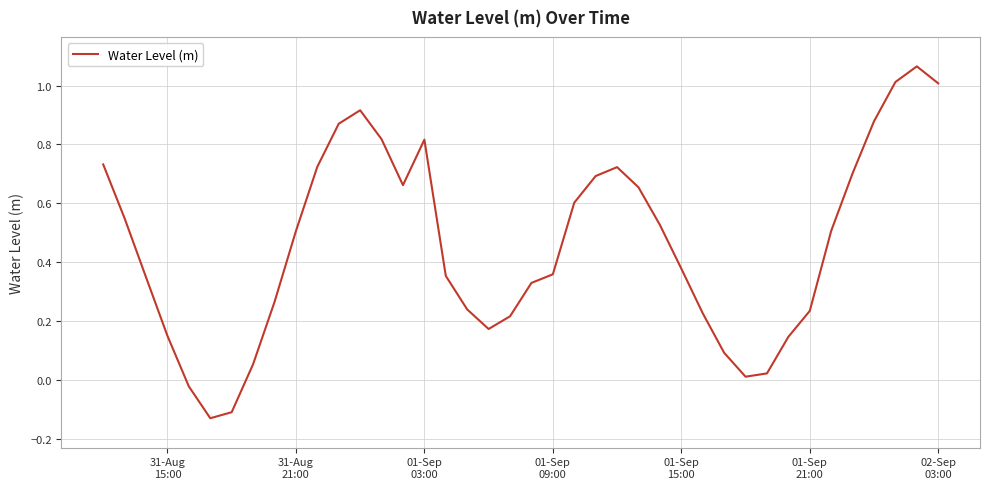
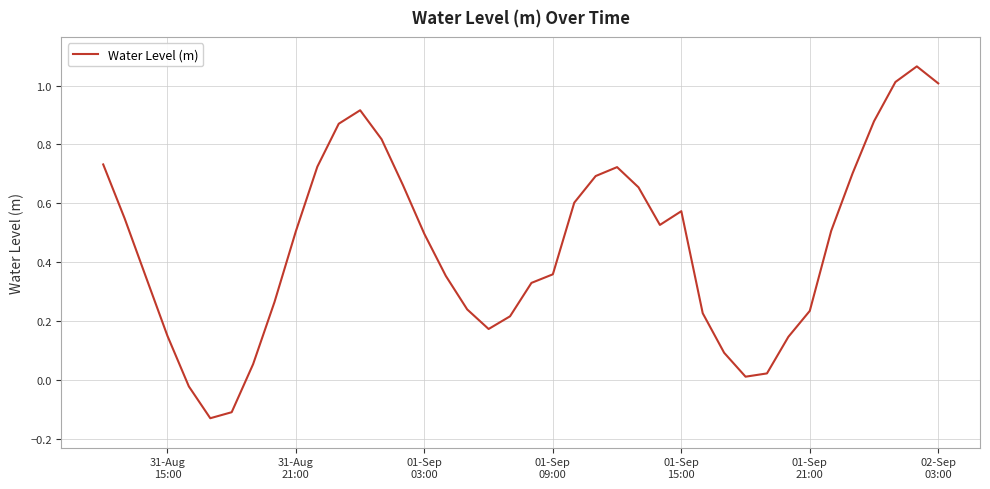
  {
    "31-Aug 15:00": 0.15,
    "31-Aug 21:00": 0.51,
-   "01-Sep 03:00": 0.82,
+   "01-Sep 03:00": 0.50,
    "01-Sep 09:00": 0.36,
-   "01-Sep 15:00": 0.38,
+   "01-Sep 15:00": 0.57,
    "01-Sep 21:00": 0.23,
    "02-Sep 03:00": 1.01
  }
